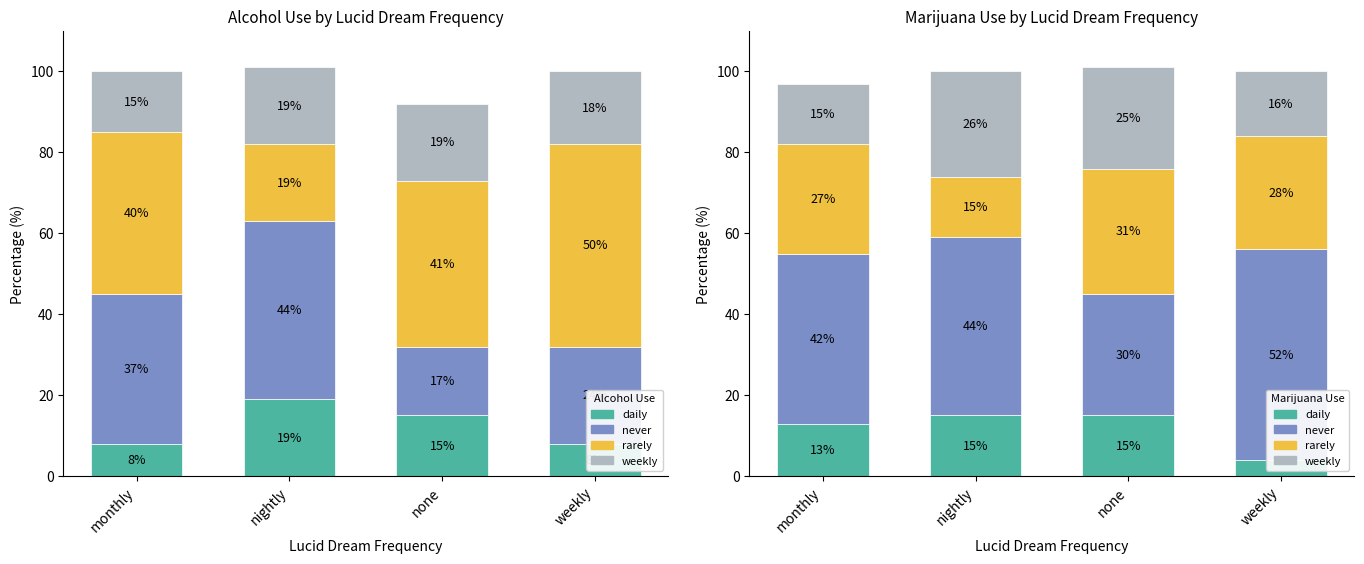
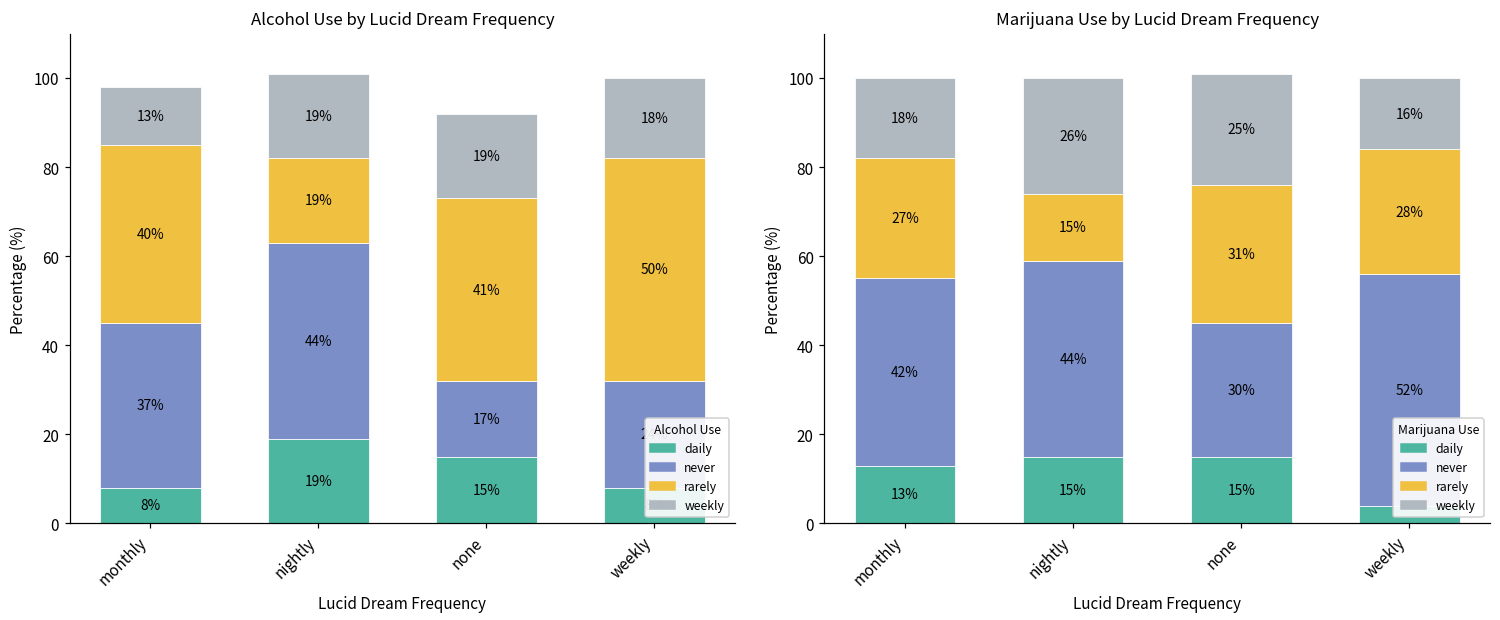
  {
    "Alcohol Use by Lucid Dream Frequency": {
      "daily": {
        "monthly": "8%",
        "nightly": "19%",
        "none": "15%"
      },
      "never": {
        "monthly": "37%",
        "nightly": "44%",
        "none": "17%"
      },
      "rarely": {
        "monthly": "40%",
        "nightly": "19%",
        "none": "41%",
        "weekly": "50%"
      },
      "weekly": {
-       "monthly": "15%",
+       "monthly": "13%",
        "nightly": "19%",
        "none": "19%",
        "weekly": "18%"
      }
    },
    "Marijuana Use by Lucid Dream Frequency": {
      "daily": {
        "monthly": "13%",
        "nightly": "15%",
        "none": "15%"
      },
      "never": {
        "monthly": "42%",
        "nightly": "44%",
        "none": "30%",
        "weekly": "52%"
      },
      "rarely": {
        "monthly": "27%",
        "nightly": "15%",
        "none": "31%",
        "weekly": "28%"
      },
      "weekly": {
-       "monthly": "15%",
+       "monthly": "18%",
        "nightly": "26%",
        "none": "25%",
        "weekly": "16%"
      }
    }
  }
